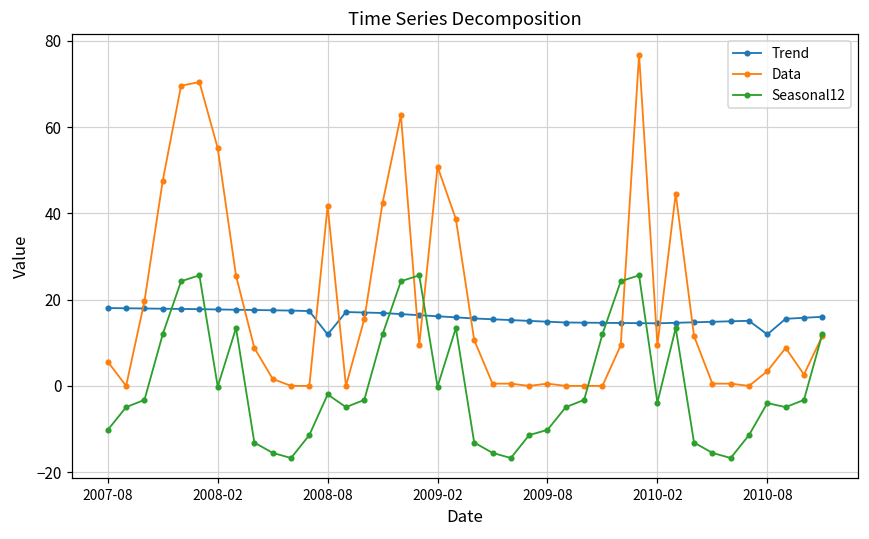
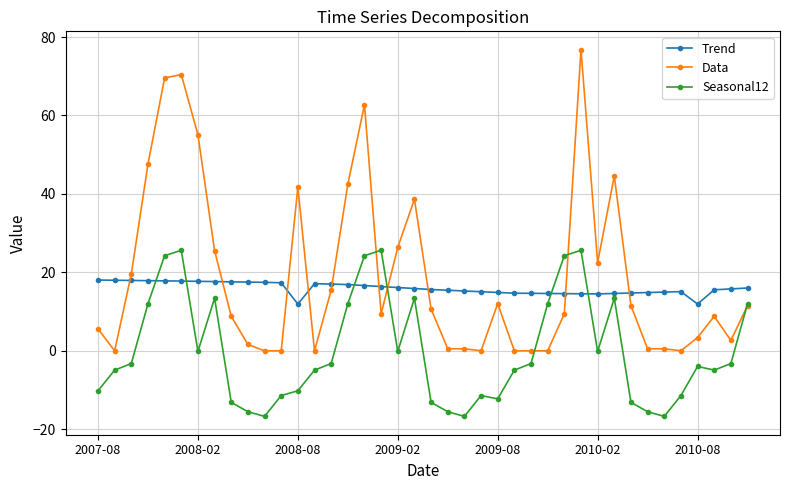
  {
    "Trend": {
      "2007-08": 18,
      "2008-02": 18,
      "2008-08": 12,
      "2009-02": 16,
      "2009-08": 15,
      "2010-02": 15,
      "2010-08": 12
    },
    "Data": {
      "2007-08": 6,
      "2008-02": 55,
      "2008-08": 42,
-     "2009-02": 51,
-     "2009-08": 1,
-     "2010-02": 9,
+     "2009-02": 26,
+     "2009-08": 12,
+     "2010-02": 22,
      "2010-08": 3
    },
    "Seasonal12": {
      "2007-08": -10,
      "2008-02": 0,
-     "2008-08": -2,
+     "2008-08": -10,
      "2009-02": 0,
-     "2009-08": -10,
-     "2010-02": -4,
+     "2009-08": -12,
+     "2010-02": 0,
      "2010-08": -4
    }
  }
